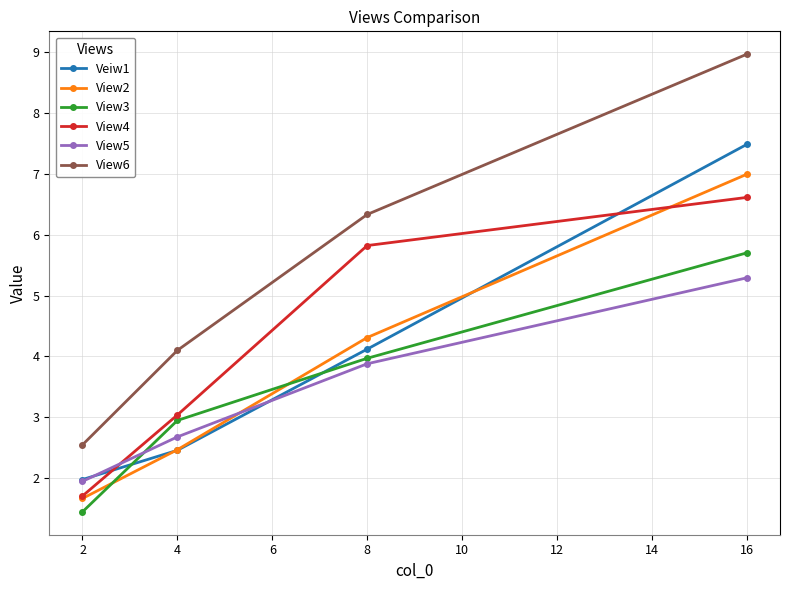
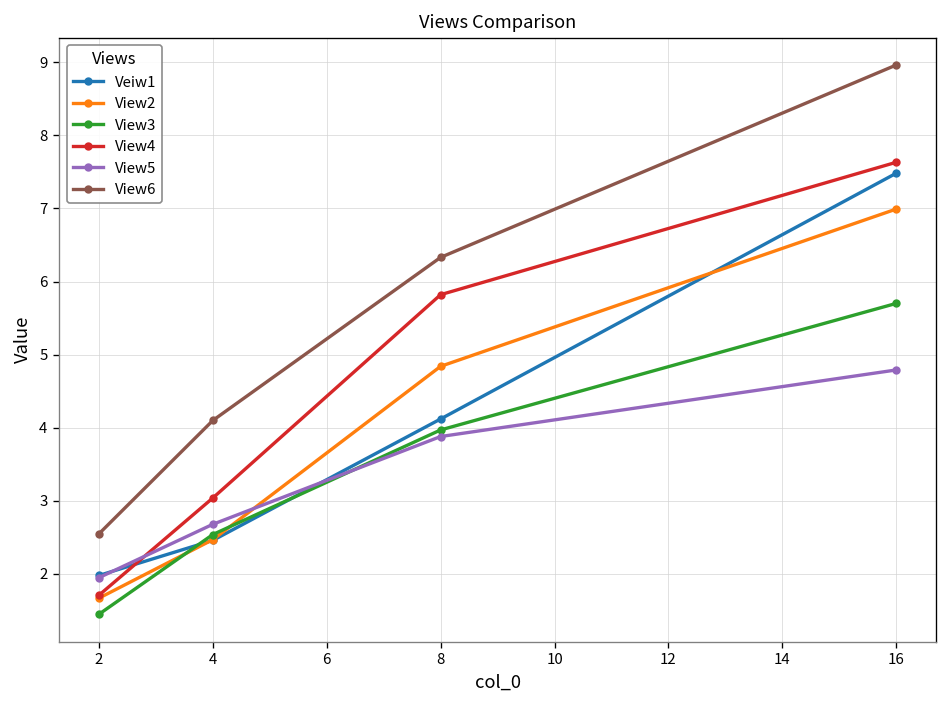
  {
    "Veiw1": {
      "8": 4.1,
      "16": 7.5
    },
    "View2": {
-     "8": 4.3,
+     "8": 4.8,
      "16": 7.0
    },
    "View3": {
      "2": 1.5,
-     "4": 3.0,
+     "4": 2.5,
      "8": 4.0,
      "16": 5.7
    },
    "View4": {
      "4": 3.0,
      "8": 5.8,
-     "16": 6.6
+     "16": 7.6
    },
    "View5": {
      "4": 2.7,
      "8": 3.9,
-     "16": 5.3
+     "16": 4.8
    },
    "View6": {
      "2": 2.6,
      "4": 4.1,
      "8": 6.3,
      "16": 9.0
    }
  }
